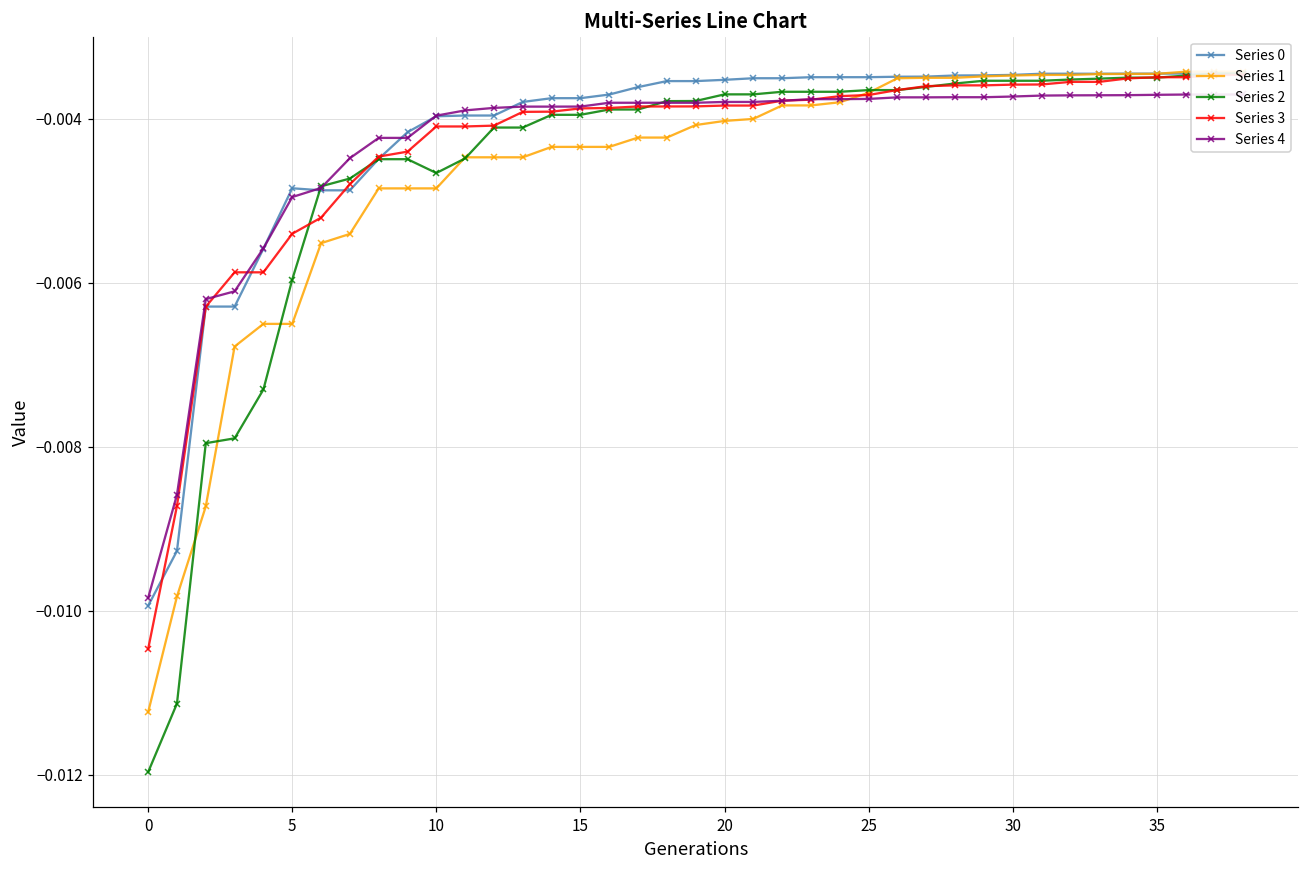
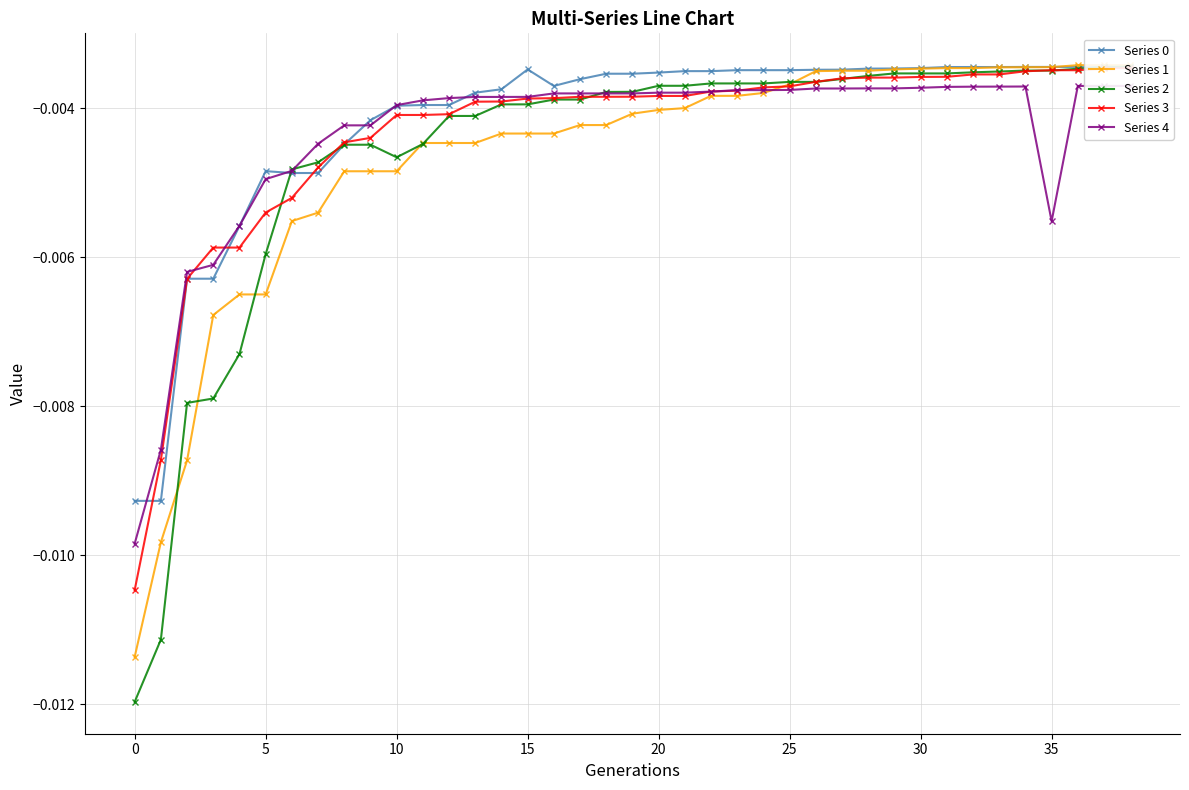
  {
    "Series 0": {
-     "0": -0.0099,
+     "0": -0.0093,
      "5": -0.0048,
-     "15": -0.0037,
+     "15": -0.0035,
      "20": -0.0035,
      "25": -0.0035
    },
    "Series 1": {
-     "0": -0.0112,
+     "0": -0.0114,
      "5": -0.0065,
      "10": -0.0048,
      "15": -0.0043,
      "20": -0.0040
    },
    "Series 2": {
      "0": -0.0120,
      "5": -0.0060,
      "10": -0.0047,
      "15": -0.0039,
      "20": -0.0037,
      "30": -0.0035
    },
    "Series 3": {
      "0": -0.0105,
      "5": -0.0054,
      "10": -0.0041,
      "20": -0.0038,
      "30": -0.0036
    },
    "Series 4": {
      "0": -0.0098,
      "5": -0.0050,
      "20": -0.0038,
      "25": -0.0038,
      "30": -0.0037,
-     "35": -0.0037
+     "35": -0.0055
    }
  }
